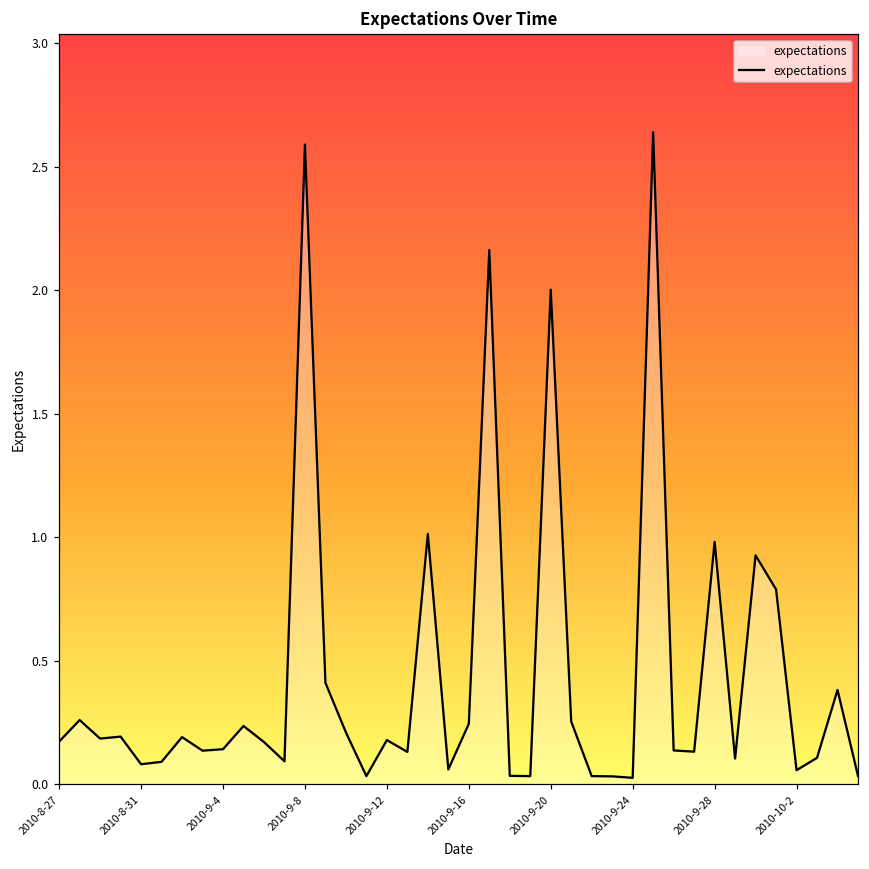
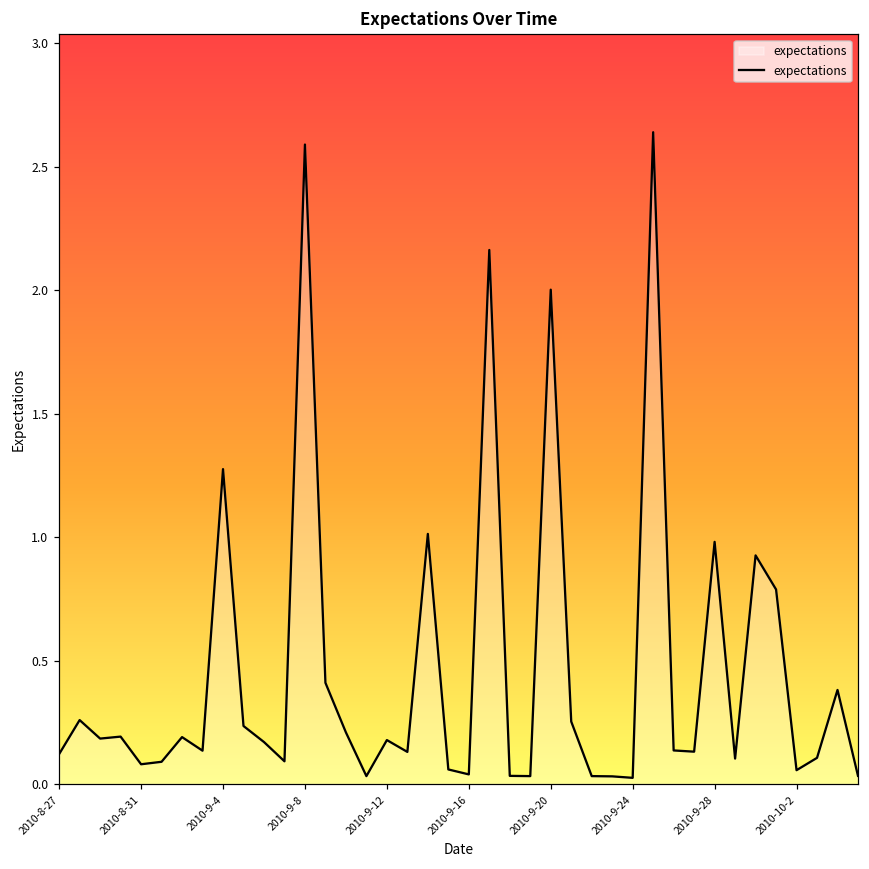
  {
-   "2010-8-27": 0.17,
+   "2010-8-27": 0.12,
    "2010-8-31": 0.08,
-   "2010-9-4": 0.14,
+   "2010-9-4": 1.28,
    "2010-9-8": 2.59,
    "2010-9-12": 0.18,
-   "2010-9-16": 0.24,
+   "2010-9-16": 0.04,
    "2010-9-20": 2.00,
    "2010-9-24": 0.02,
    "2010-9-28": 0.98,
    "2010-10-2": 0.06
  }
